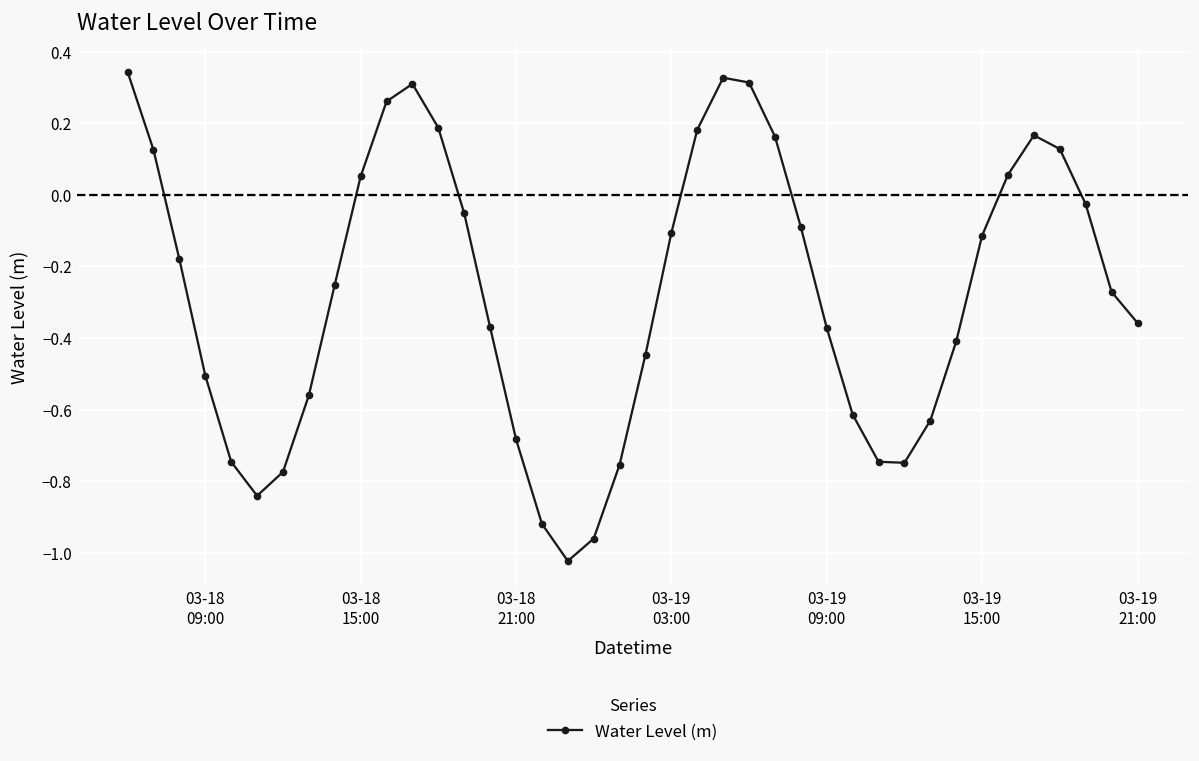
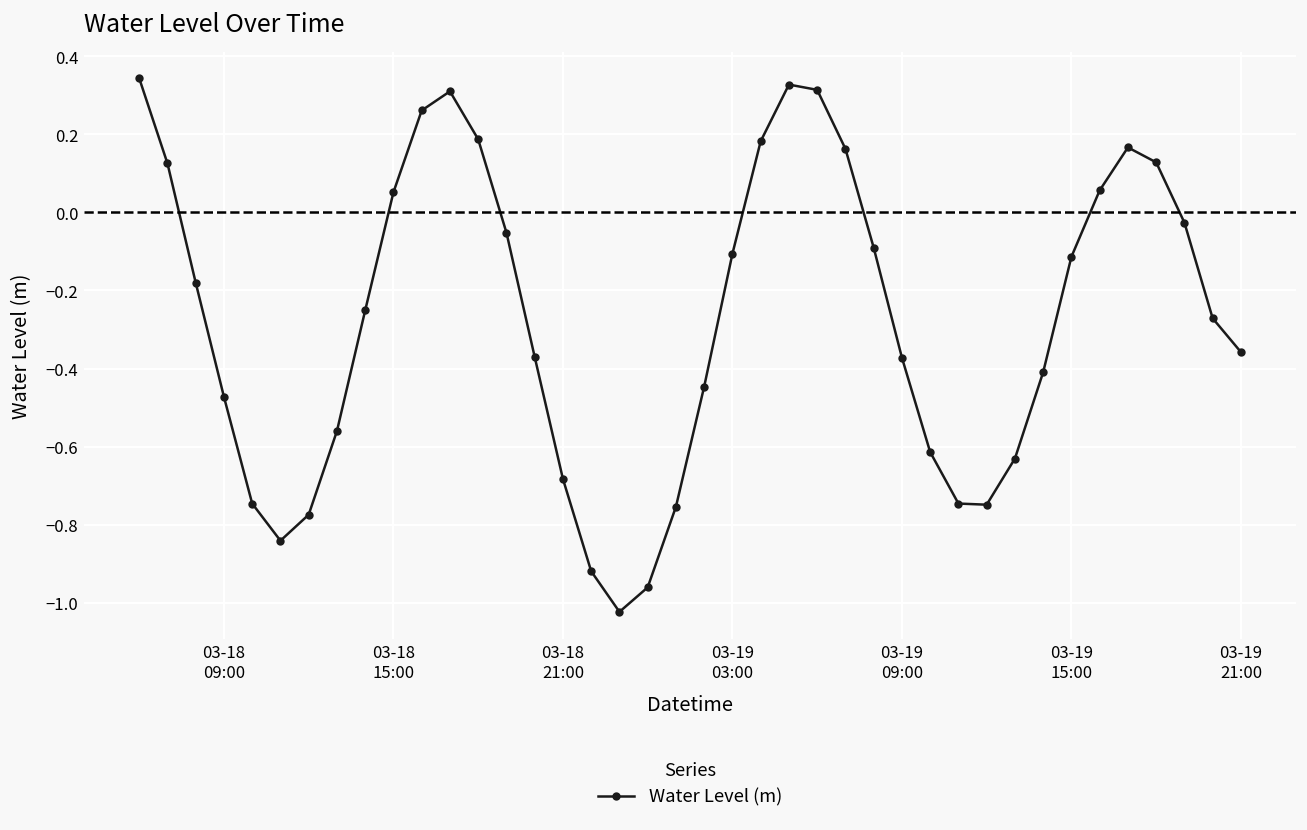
  {
-   "03-18 09:00": -0.50,
+   "03-18 09:00": -0.47,
    "03-18 15:00": 0.05,
    "03-18 21:00": -0.68,
    "03-19 03:00": -0.11,
    "03-19 09:00": -0.37,
    "03-19 15:00": -0.11,
    "03-19 21:00": -0.36
  }
